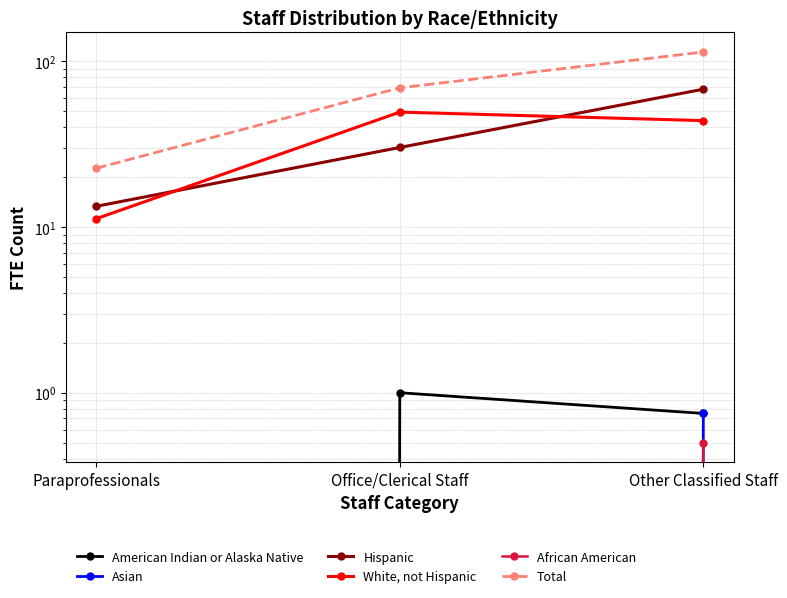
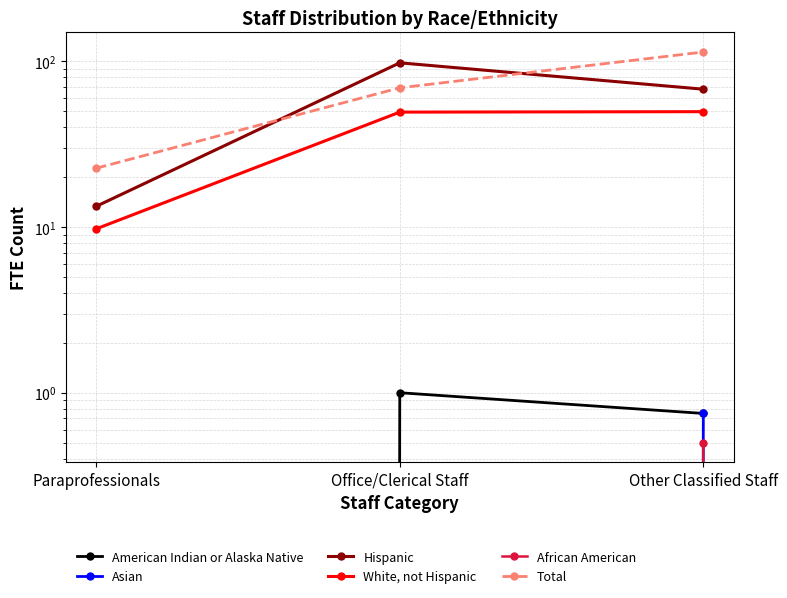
  {
    "American Indian or Alaska Native": {
      "Office/Clerical Staff": 1
    },
    "Hispanic": {
      "Paraprofessionals": 13,
-     "Office/Clerical Staff": 30,
+     "Office/Clerical Staff": 100,
      "Other Classified Staff": 68
    },
    "White, not Hispanic": {
-     "Paraprofessionals": 11,
+     "Paraprofessionals": 10,
      "Office/Clerical Staff": 49,
-     "Other Classified Staff": 44
+     "Other Classified Staff": 50
    },
    "African American": {
      "Other Classified Staff": 0.50
    },
    "Total": {
      "Paraprofessionals": 23,
      "Office/Clerical Staff": 69,
      "Other Classified Staff": 110
    }
  }
